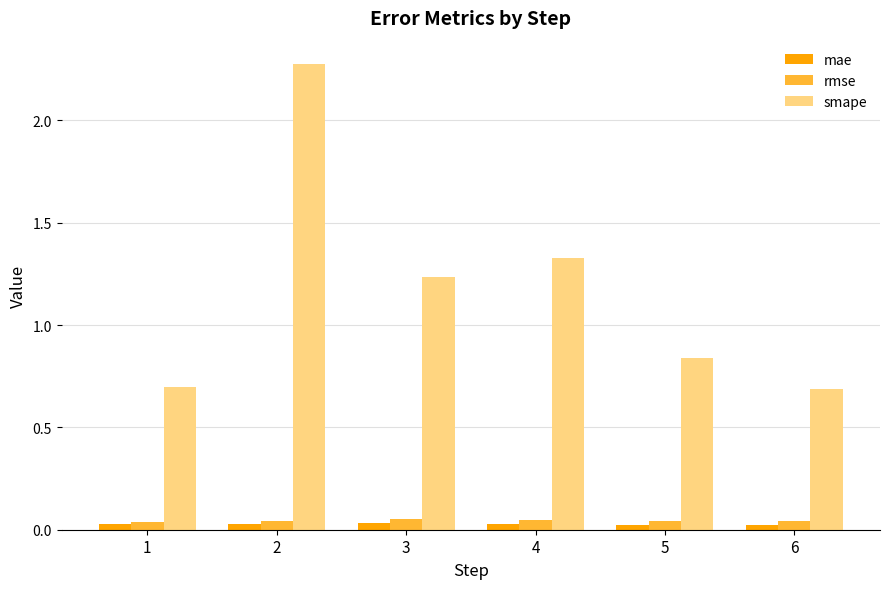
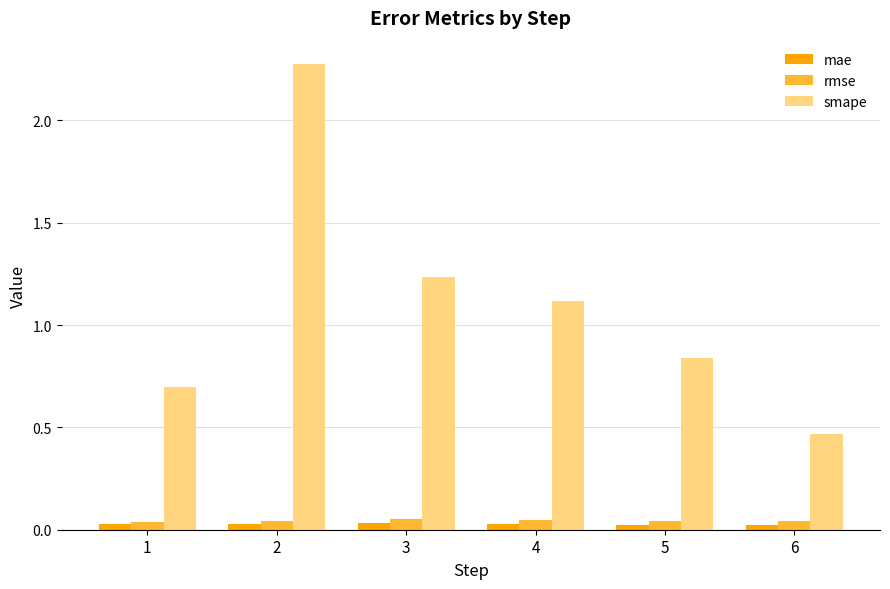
  {
    "smape": {
      "1": 0.70,
      "2": 2.28,
      "3": 1.23,
-     "4": 1.33,
+     "4": 1.12,
      "5": 0.84,
-     "6": 0.69
+     "6": 0.47
    }
  }
